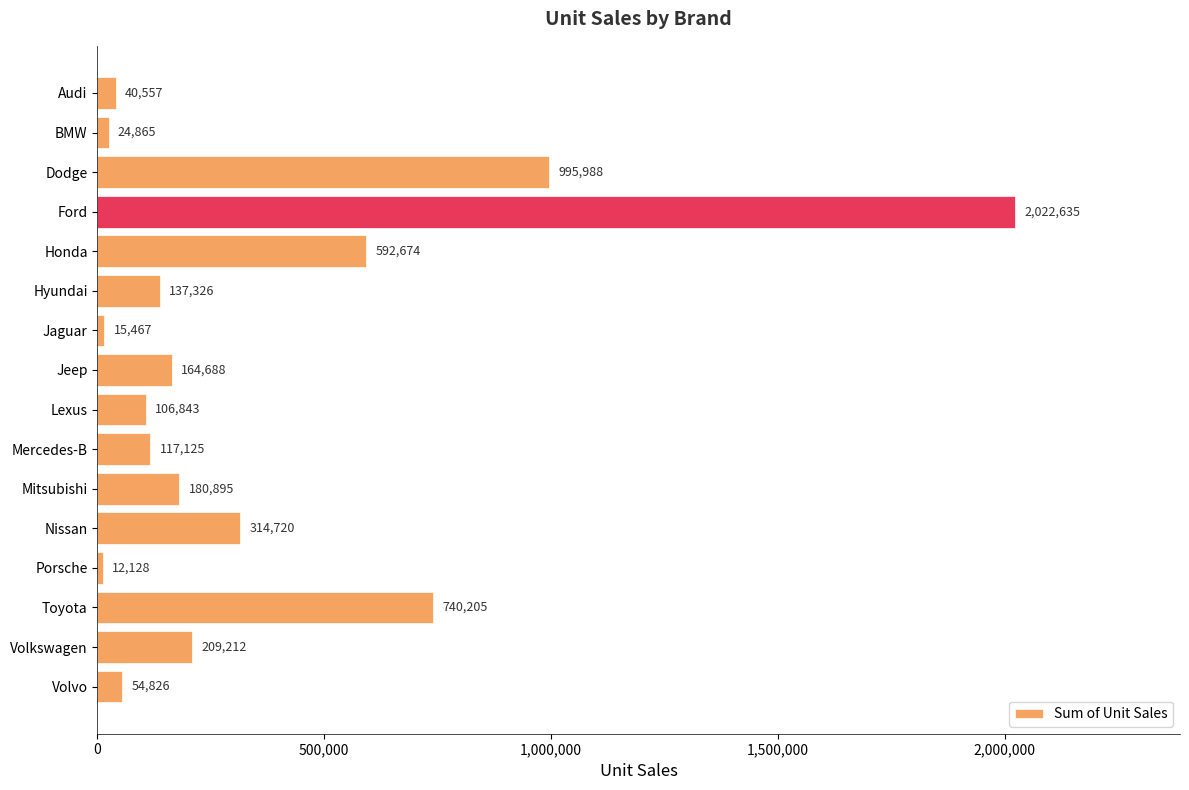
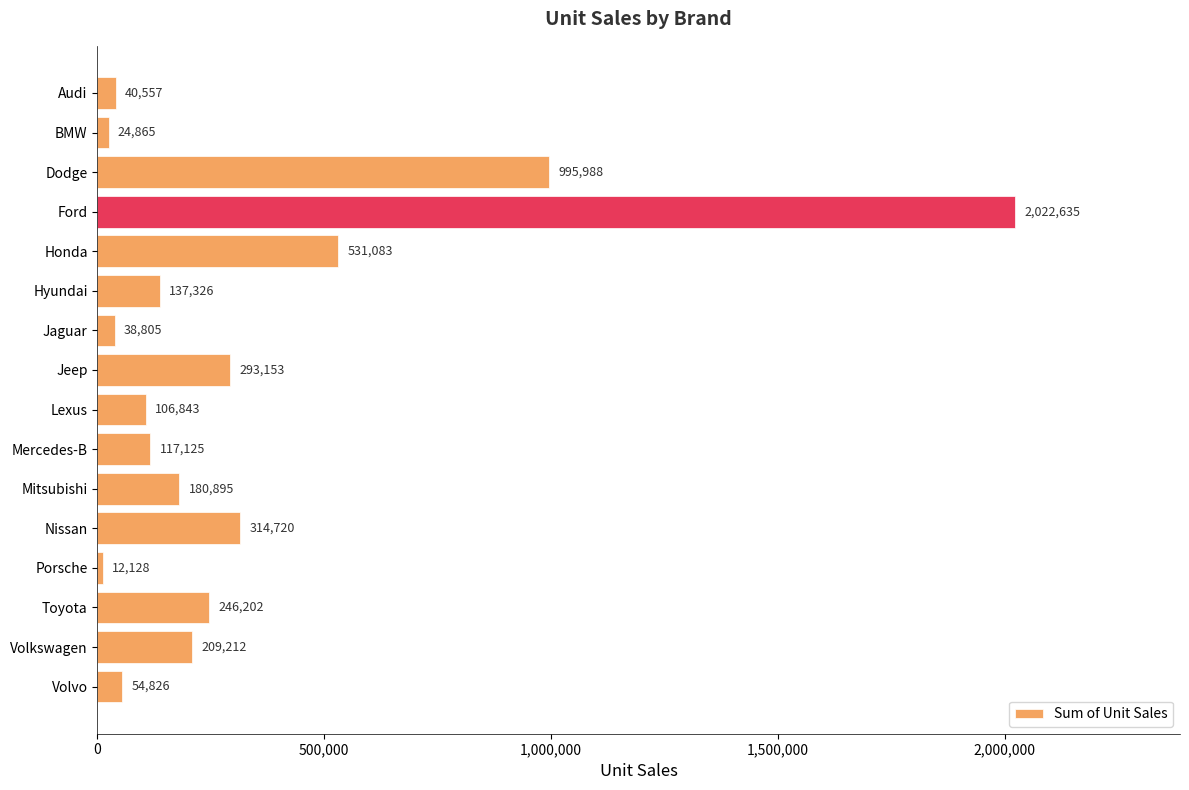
  {
    "Audi": "40,557",
    "BMW": "24,865",
    "Dodge": "995,988",
    "Ford": "2,022,635",
-   "Honda": "592,674",
+   "Honda": "531,083",
    "Hyundai": "137,326",
-   "Jaguar": "15,467",
-   "Jeep": "164,688",
+   "Jaguar": "38,805",
+   "Jeep": "293,153",
    "Lexus": "106,843",
    "Mercedes-B": "117,125",
    "Mitsubishi": "180,895",
    "Nissan": "314,720",
    "Porsche": "12,128",
-   "Toyota": "740,205",
+   "Toyota": "246,202",
    "Volkswagen": "209,212",
    "Volvo": "54,826"
  }
